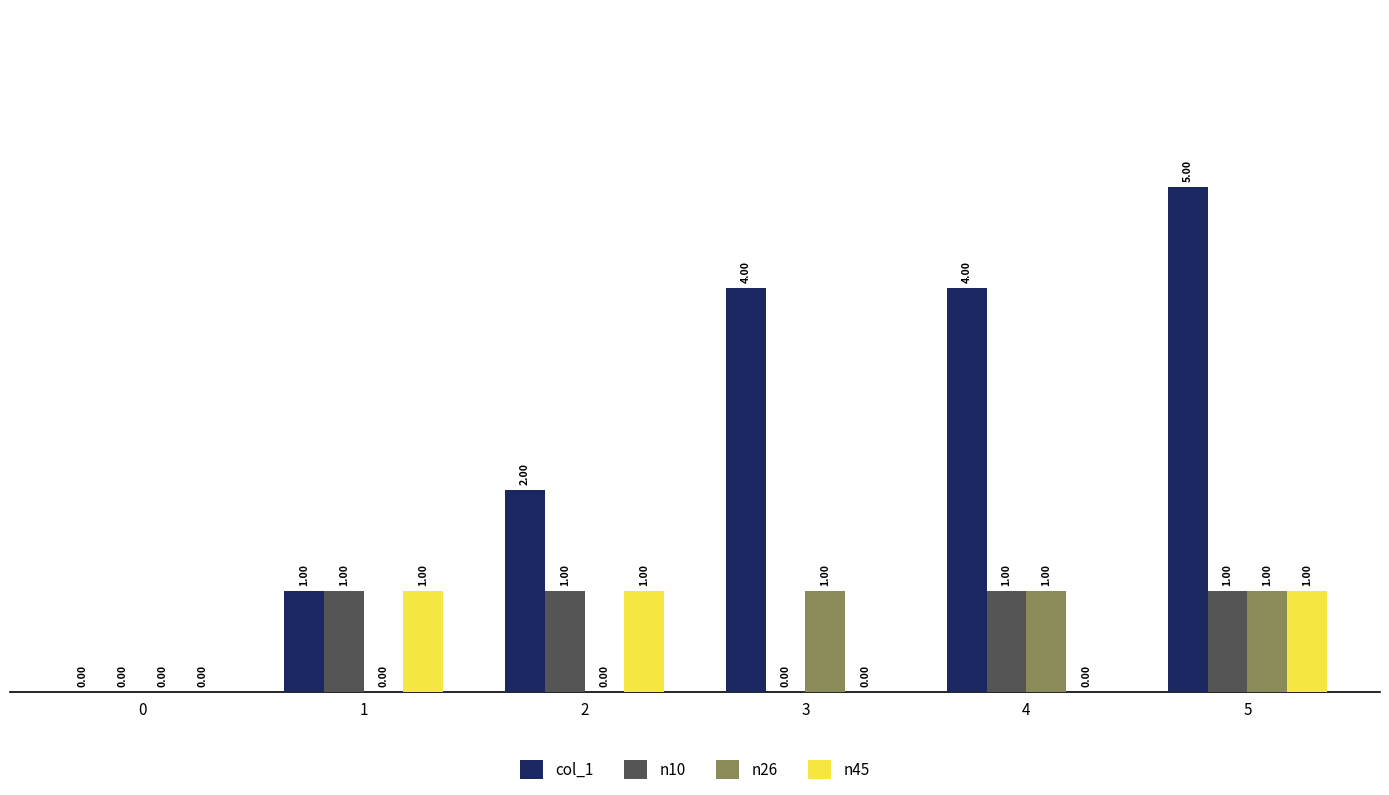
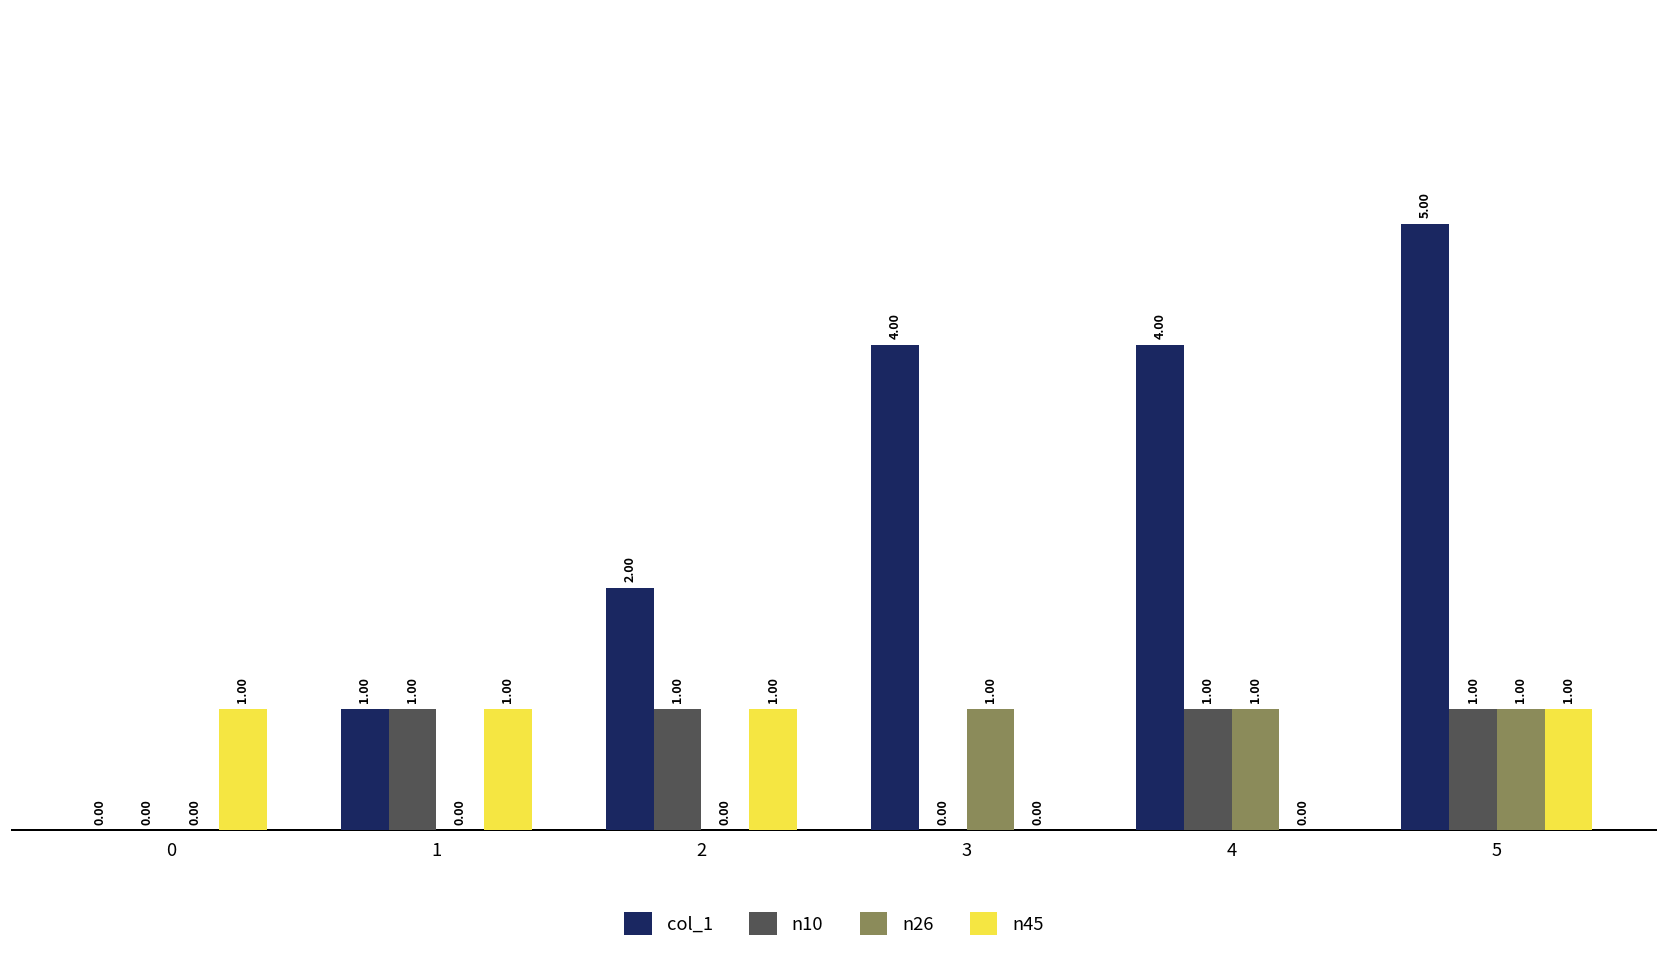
  {
    "col_1": {
      "0": 0.00,
      "1": 1.00,
      "2": 2.00,
      "3": 4.00,
      "4": 4.00,
      "5": 5.00
    },
    "n10": {
      "0": 0.00,
      "1": 1.00,
      "2": 1.00,
      "3": 0.00,
      "4": 1.00,
      "5": 1.00
    },
    "n26": {
      "0": 0.00,
      "1": 0.00,
      "2": 0.00,
      "3": 1.00,
      "4": 1.00,
      "5": 1.00
    },
    "n45": {
-     "0": 0.00,
+     "0": 1.00,
      "1": 1.00,
      "2": 1.00,
      "3": 0.00,
      "4": 0.00,
      "5": 1.00
    }
  }
